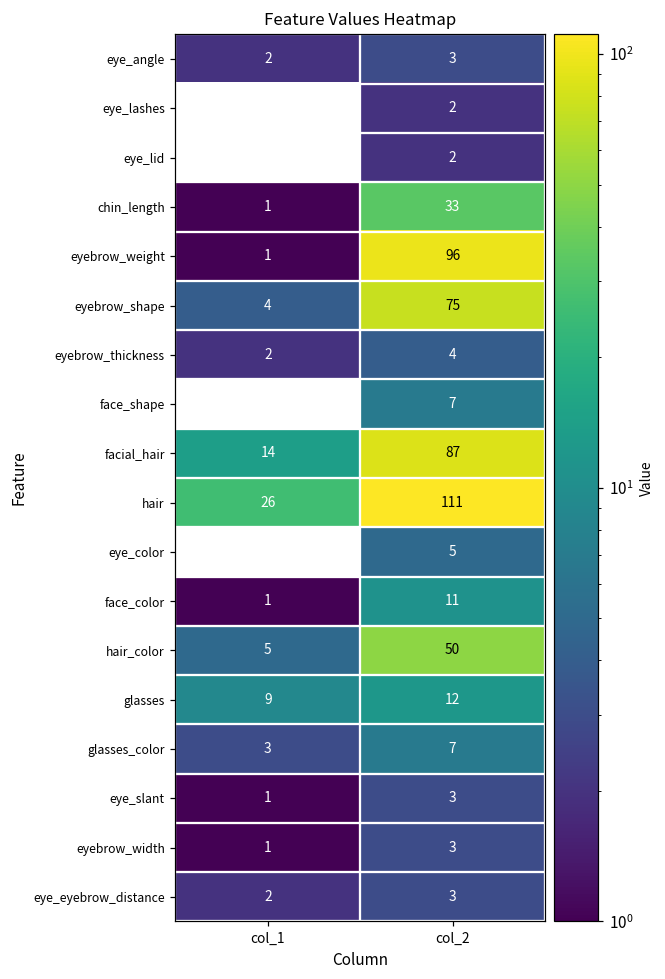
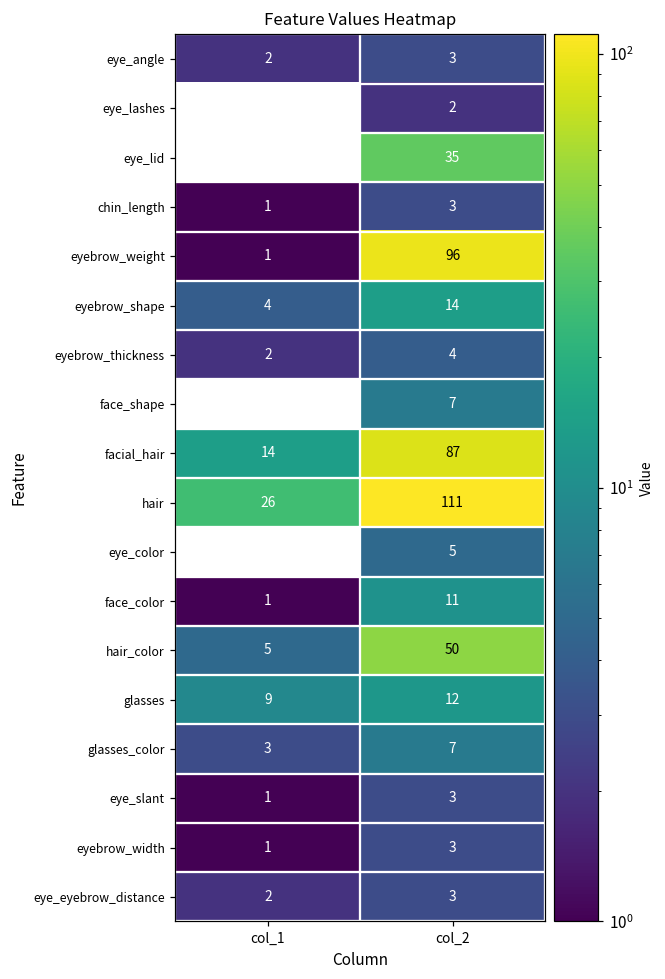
  {
    "eye_angle": {
      "col_1": 2,
      "col_2": 3
    },
    "eye_lashes": {
      "col_2": 2
    },
    "eye_lid": {
-     "col_2": 2
+     "col_2": 35
    },
    "chin_length": {
      "col_1": 1,
-     "col_2": 33
+     "col_2": 3
    },
    "eyebrow_weight": {
      "col_1": 1,
      "col_2": 96
    },
    "eyebrow_shape": {
      "col_1": 4,
-     "col_2": 75
+     "col_2": 14
    },
    "eyebrow_thickness": {
      "col_1": 2,
      "col_2": 4
    },
    "face_shape": {
      "col_2": 7
    },
    "facial_hair": {
      "col_1": 14,
      "col_2": 87
    },
    "hair": {
      "col_1": 26,
      "col_2": 111
    },
    "eye_color": {
      "col_2": 5
    },
    "face_color": {
      "col_1": 1,
      "col_2": 11
    },
    "hair_color": {
      "col_1": 5,
      "col_2": 50
    },
    "glasses": {
      "col_1": 9,
      "col_2": 12
    },
    "glasses_color": {
      "col_1": 3,
      "col_2": 7
    },
    "eye_slant": {
      "col_1": 1,
      "col_2": 3
    },
    "eyebrow_width": {
      "col_1": 1,
      "col_2": 3
    },
    "eye_eyebrow_distance": {
      "col_1": 2,
      "col_2": 3
    }
  }
